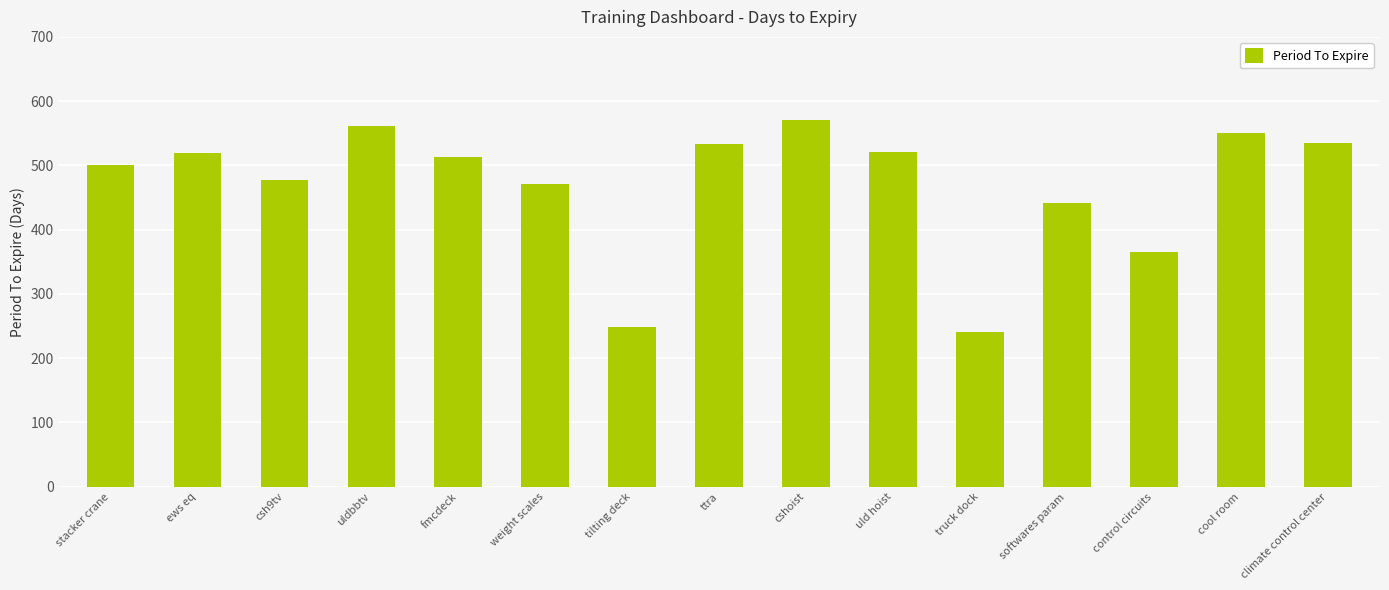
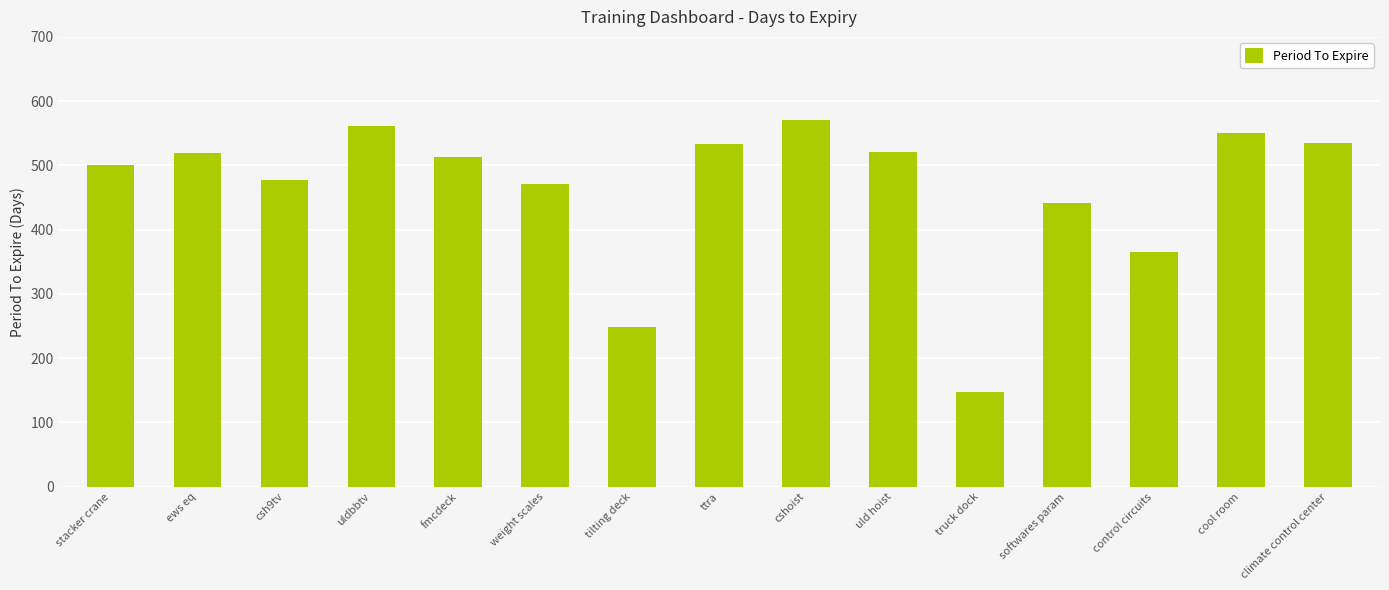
  {
    "stacker crane": 500,
    "ews eq": 520,
    "csh9tv": 480,
    "uldbbtv": 560,
    "fmcdeck": 510,
    "weight scales": 470,
    "tilting deck": 250,
    "ttra": 530,
    "cshoist": 570,
    "uld hoist": 520,
-   "truck dock": 240,
+   "truck dock": 150,
    "softwares param": 440,
    "control circuits": 370,
    "cool room": 550,
    "climate control center": 540
  }
